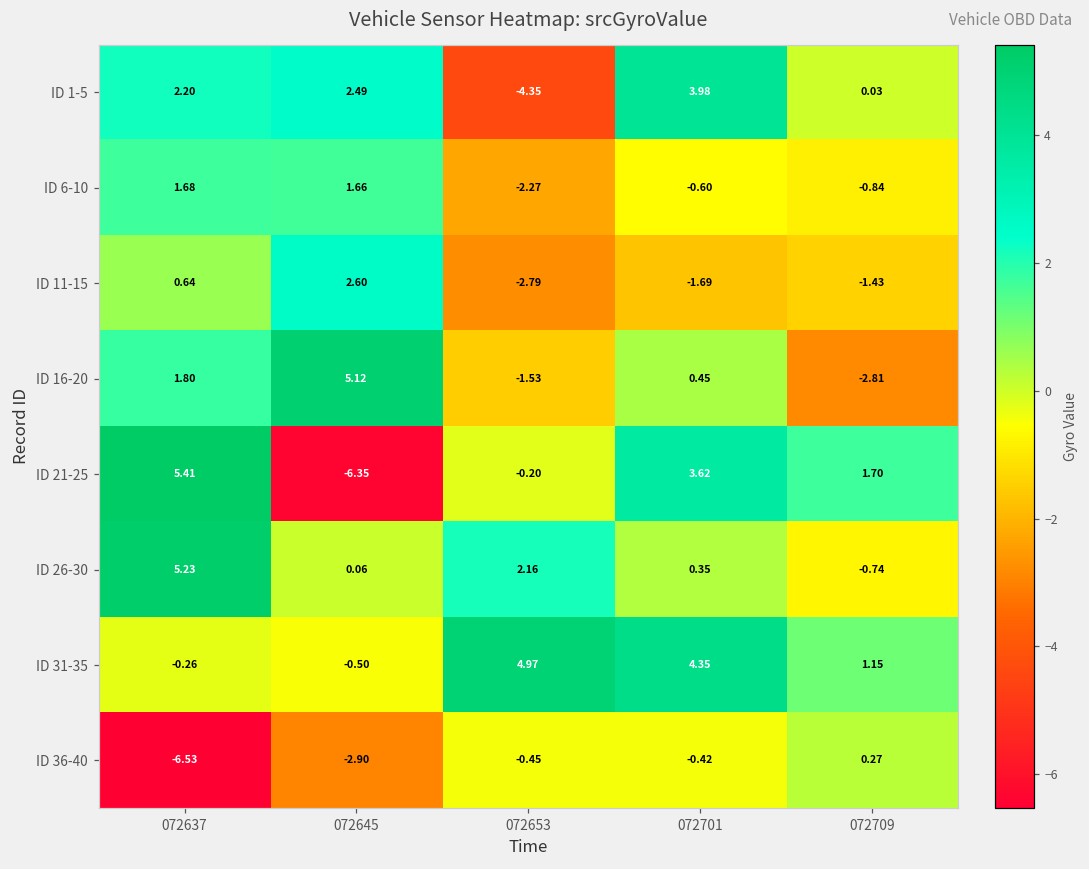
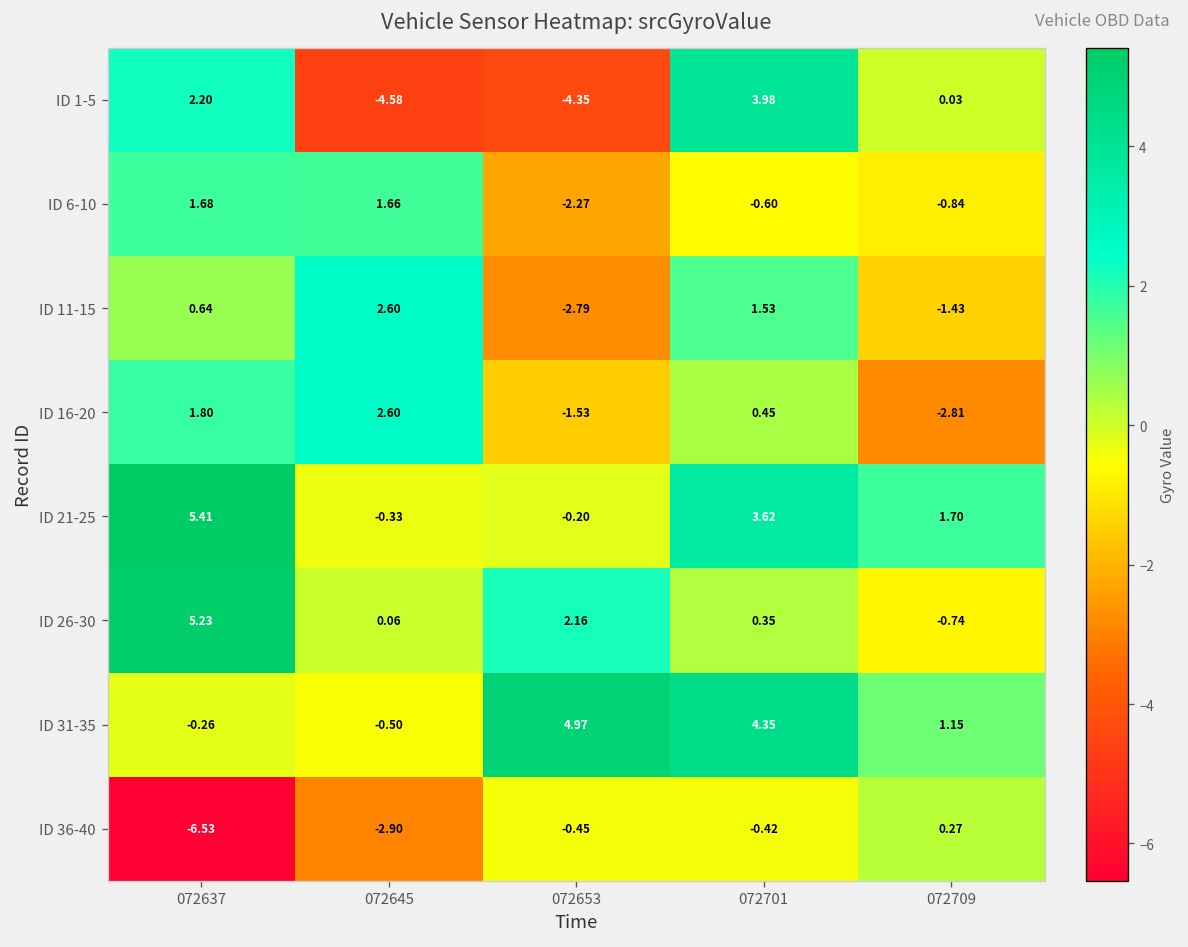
  {
    "ID 1-5": {
      "072637": 2.20,
-     "072645": 2.49,
+     "072645": -4.58,
      "072653": -4.35,
      "072701": 3.98,
      "072709": 0.03
    },
    "ID 6-10": {
      "072637": 1.68,
      "072645": 1.66,
      "072653": -2.27,
      "072701": -0.60,
      "072709": -0.84
    },
    "ID 11-15": {
      "072637": 0.64,
      "072645": 2.60,
      "072653": -2.79,
-     "072701": -1.69,
+     "072701": 1.53,
      "072709": -1.43
    },
    "ID 16-20": {
      "072637": 1.80,
-     "072645": 5.12,
+     "072645": 2.60,
      "072653": -1.53,
      "072701": 0.45,
      "072709": -2.81
    },
    "ID 21-25": {
      "072637": 5.41,
-     "072645": -6.35,
+     "072645": -0.33,
      "072653": -0.20,
      "072701": 3.62,
      "072709": 1.70
    },
    "ID 26-30": {
      "072637": 5.23,
      "072645": 0.06,
      "072653": 2.16,
      "072701": 0.35,
      "072709": -0.74
    },
    "ID 31-35": {
      "072637": -0.26,
      "072645": -0.50,
      "072653": 4.97,
      "072701": 4.35,
      "072709": 1.15
    },
    "ID 36-40": {
      "072637": -6.53,
      "072645": -2.90,
      "072653": -0.45,
      "072701": -0.42,
      "072709": 0.27
    }
  }
